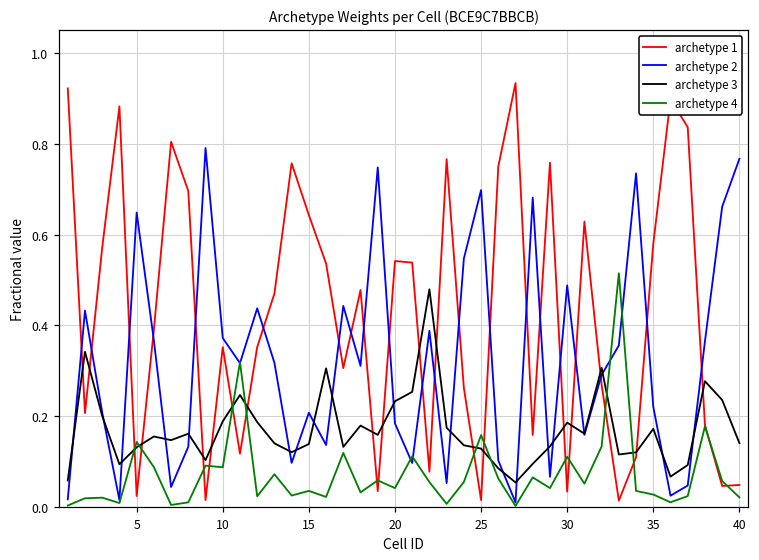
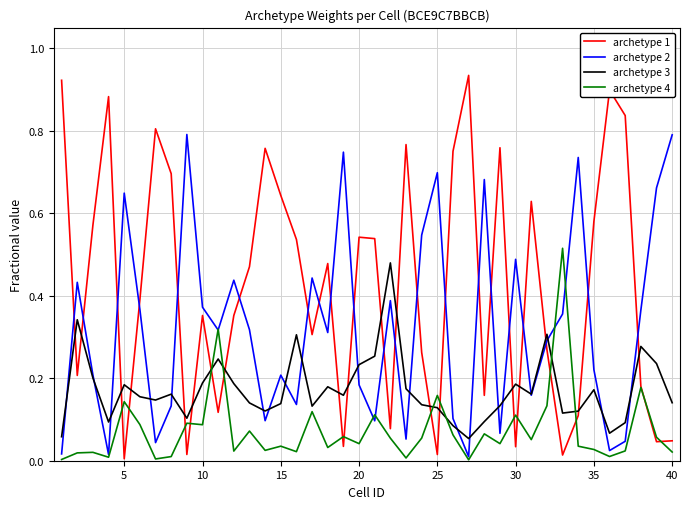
  {
    "archetype 1": {
-     "5": 0.02,
+     "5": 0.00,
      "10": 0.35,
      "15": 0.64,
      "20": 0.54,
      "25": 0.02,
      "30": 0.03,
      "35": 0.58,
      "40": 0.05
    },
    "archetype 2": {
      "5": 0.65,
      "10": 0.37,
      "15": 0.21,
      "20": 0.18,
      "25": 0.70,
      "30": 0.49,
      "35": 0.22,
-     "40": 0.77
+     "40": 0.79
    },
    "archetype 3": {
-     "5": 0.13,
+     "5": 0.18,
      "10": 0.19,
      "15": 0.14,
      "20": 0.23,
      "25": 0.13,
      "30": 0.19,
      "35": 0.17,
      "40": 0.14
    },
    "archetype 4": {
      "5": 0.14,
      "10": 0.09,
      "15": 0.04,
      "20": 0.04,
      "25": 0.16,
      "30": 0.11,
      "35": 0.03,
      "40": 0.02
    }
  }
